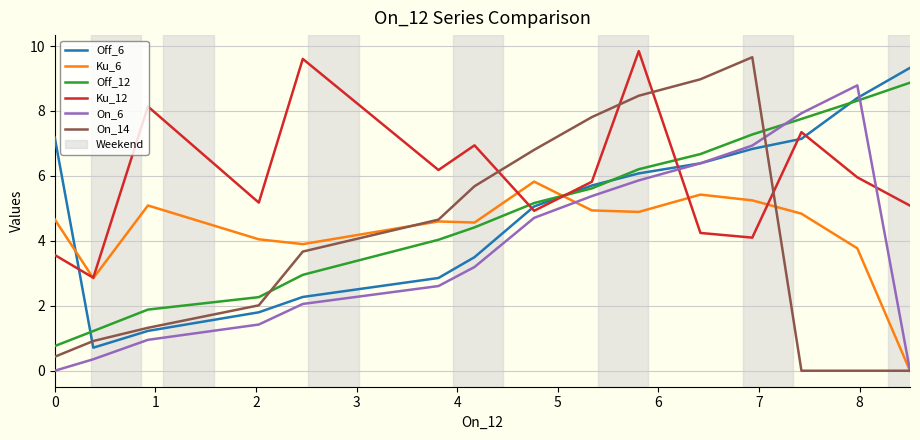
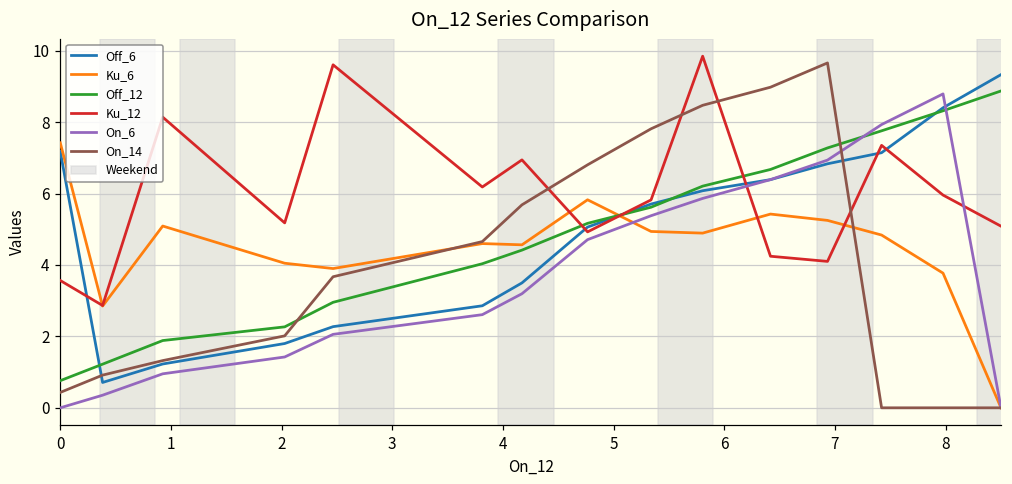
  {
    "Off_6": {
      "0": 7.2
    },
    "Ku_6": {
-     "0": 4.7
+     "0": 7.4
    },
    "Off_12": {
      "0": 0.8
    },
    "Ku_12": {
      "0": 3.6
    },
    "On_6": {
      "0": 0.0
    },
    "On_14": {
      "0": 0.4
    }
  }
